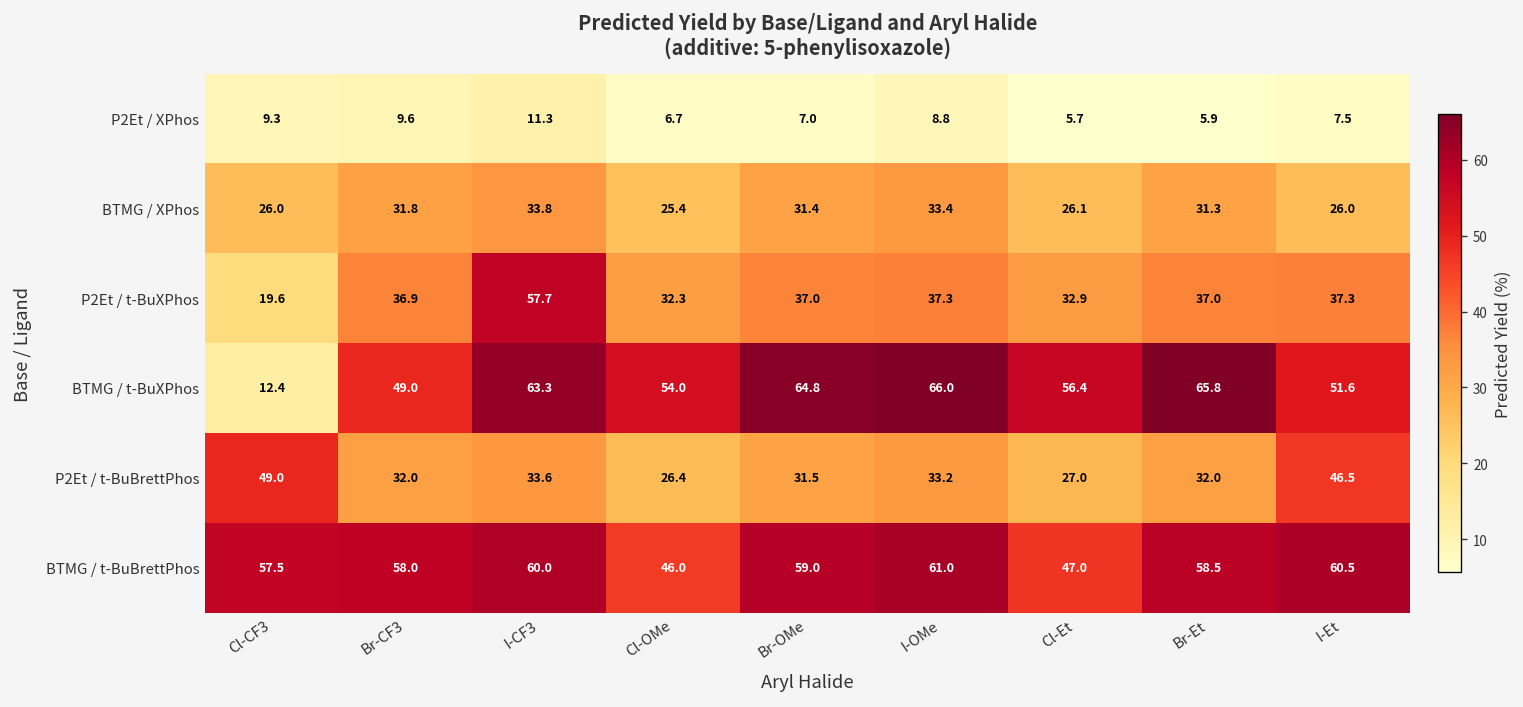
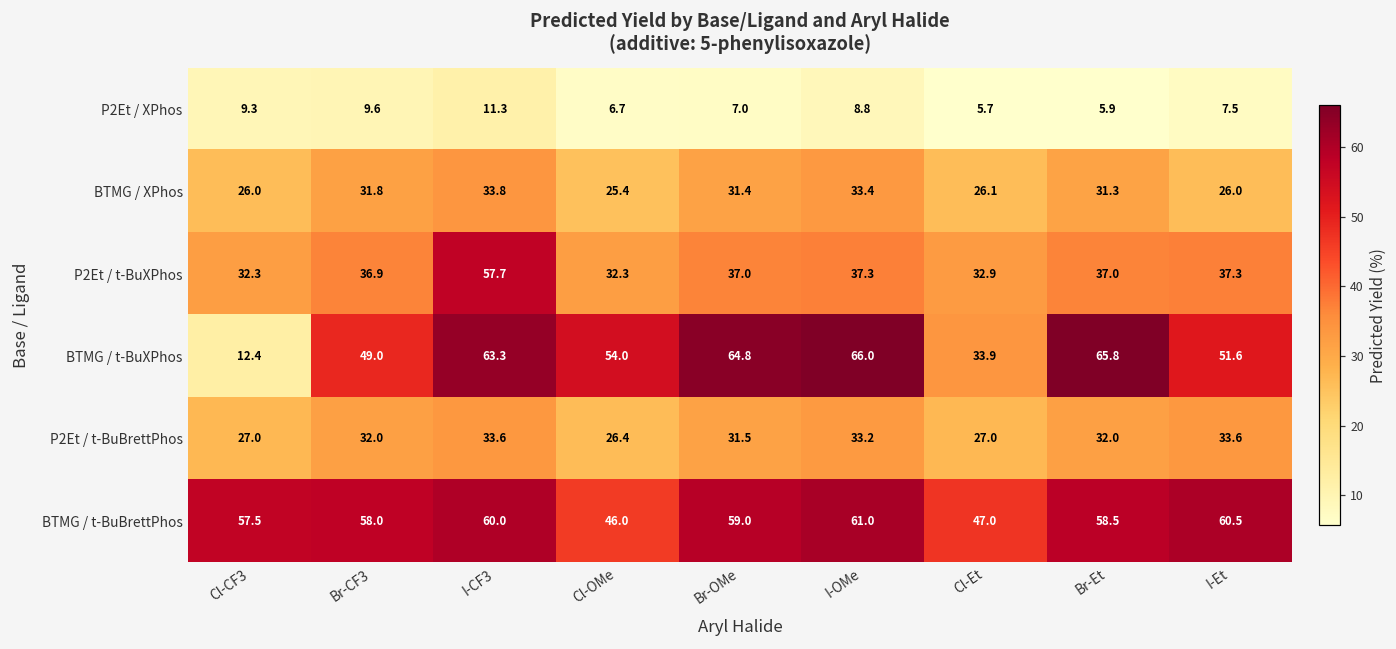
  {
    "P2Et / XPhos": {
      "Cl-CF3": 9.3,
      "Br-CF3": 9.6,
      "I-CF3": 11.3,
      "Cl-OMe": 6.7,
      "Br-OMe": 7.0,
      "I-OMe": 8.8,
      "Cl-Et": 5.7,
      "Br-Et": 5.9,
      "I-Et": 7.5
    },
    "BTMG / XPhos": {
      "Cl-CF3": 26.0,
      "Br-CF3": 31.8,
      "I-CF3": 33.8,
      "Cl-OMe": 25.4,
      "Br-OMe": 31.4,
      "I-OMe": 33.4,
      "Cl-Et": 26.1,
      "Br-Et": 31.3,
      "I-Et": 26.0
    },
    "P2Et / t-BuXPhos": {
-     "Cl-CF3": 19.6,
+     "Cl-CF3": 32.3,
      "Br-CF3": 36.9,
      "I-CF3": 57.7,
      "Cl-OMe": 32.3,
      "Br-OMe": 37.0,
      "I-OMe": 37.3,
      "Cl-Et": 32.9,
      "Br-Et": 37.0,
      "I-Et": 37.3
    },
    "BTMG / t-BuXPhos": {
      "Cl-CF3": 12.4,
      "Br-CF3": 49.0,
      "I-CF3": 63.3,
      "Cl-OMe": 54.0,
      "Br-OMe": 64.8,
      "I-OMe": 66.0,
-     "Cl-Et": 56.4,
+     "Cl-Et": 33.9,
      "Br-Et": 65.8,
      "I-Et": 51.6
    },
    "P2Et / t-BuBrettPhos": {
-     "Cl-CF3": 49.0,
+     "Cl-CF3": 27.0,
      "Br-CF3": 32.0,
      "I-CF3": 33.6,
      "Cl-OMe": 26.4,
      "Br-OMe": 31.5,
      "I-OMe": 33.2,
      "Cl-Et": 27.0,
      "Br-Et": 32.0,
-     "I-Et": 46.5
+     "I-Et": 33.6
    },
    "BTMG / t-BuBrettPhos": {
      "Cl-CF3": 57.5,
      "Br-CF3": 58.0,
      "I-CF3": 60.0,
      "Cl-OMe": 46.0,
      "Br-OMe": 59.0,
      "I-OMe": 61.0,
      "Cl-Et": 47.0,
      "Br-Et": 58.5,
      "I-Et": 60.5
    }
  }
